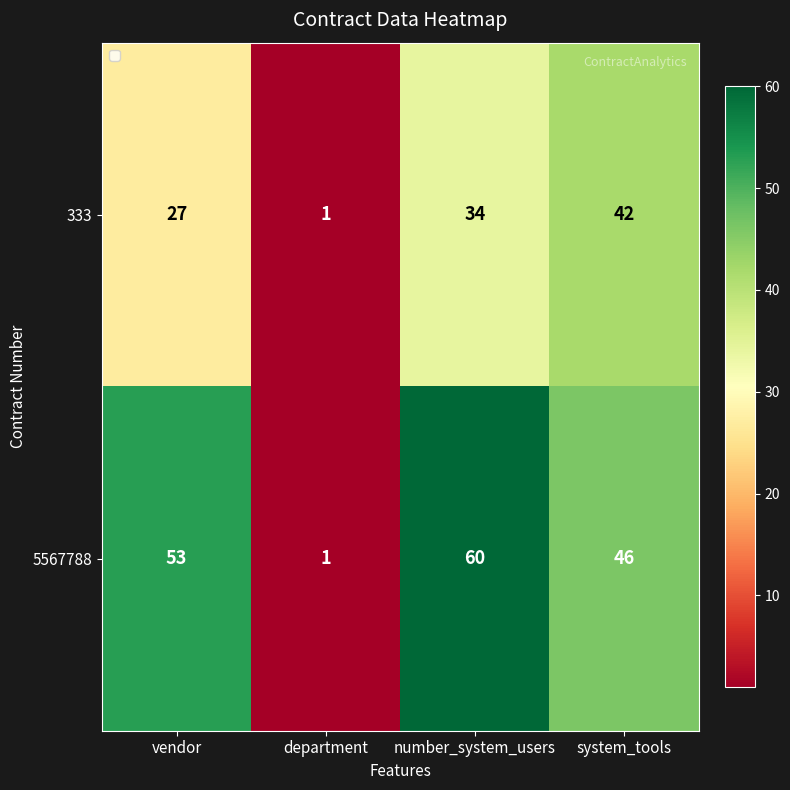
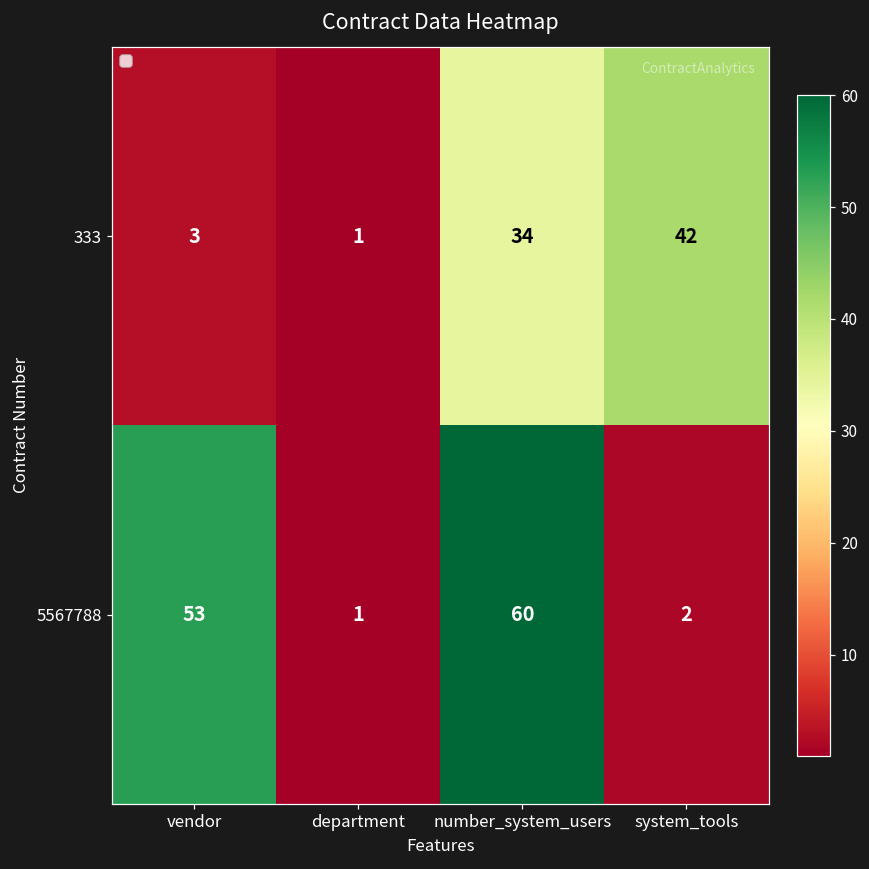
  {
    "333": {
-     "vendor": 27,
+     "vendor": 3,
      "department": 1,
      "number_system_users": 34
    },
    "5567788": {
      "vendor": 53,
      "department": 1,
      "number_system_users": 60,
-     "system_tools": 46
+     "system_tools": 2
    }
  }
